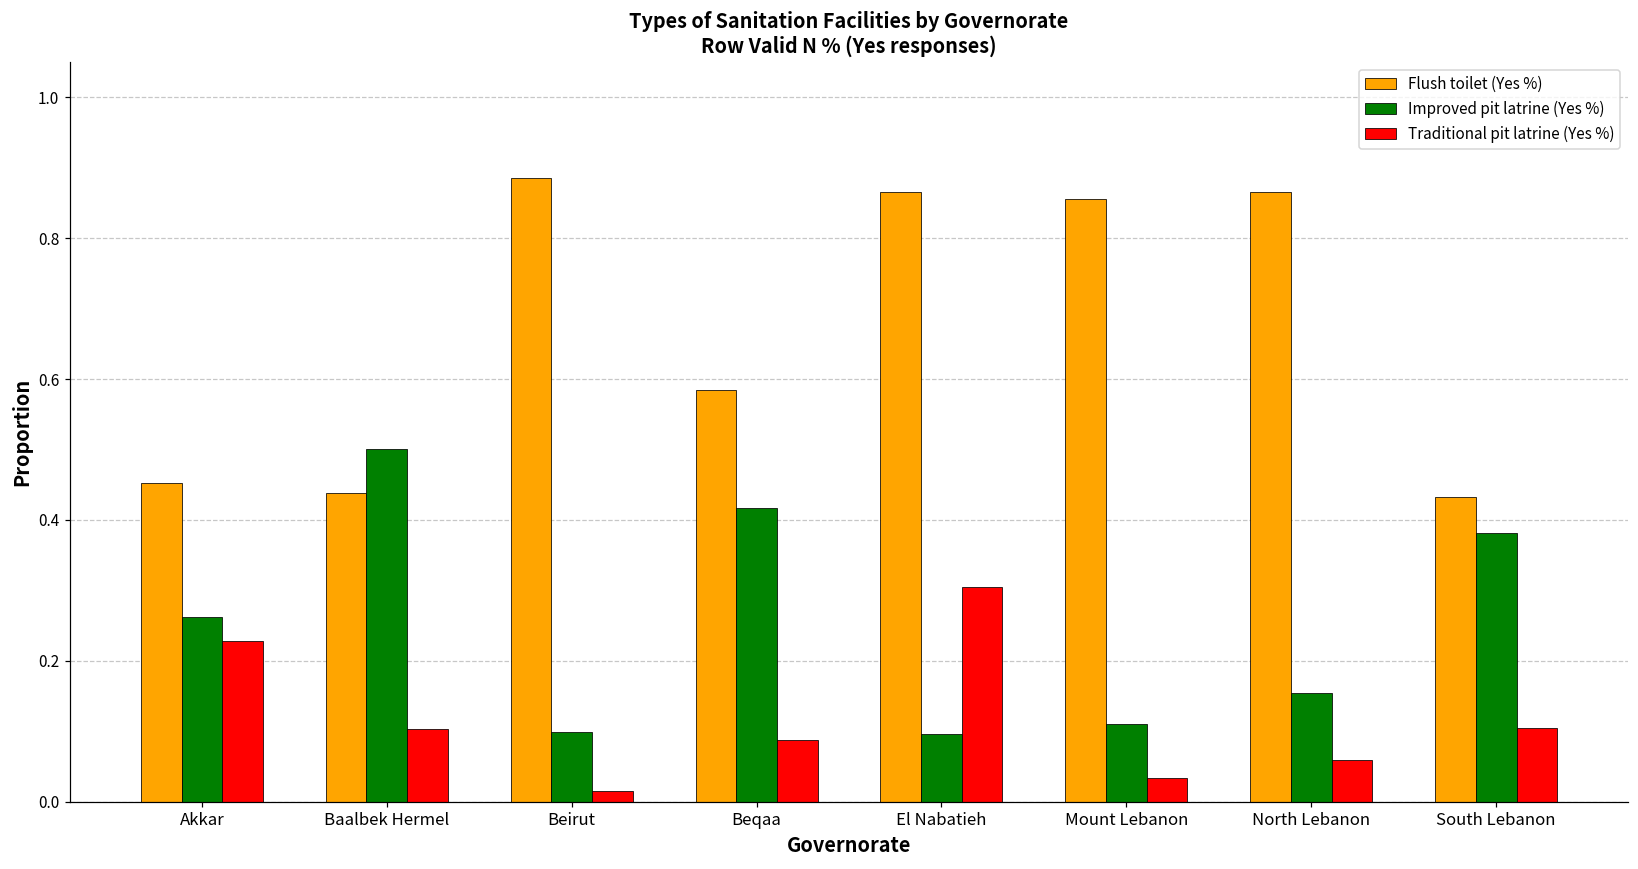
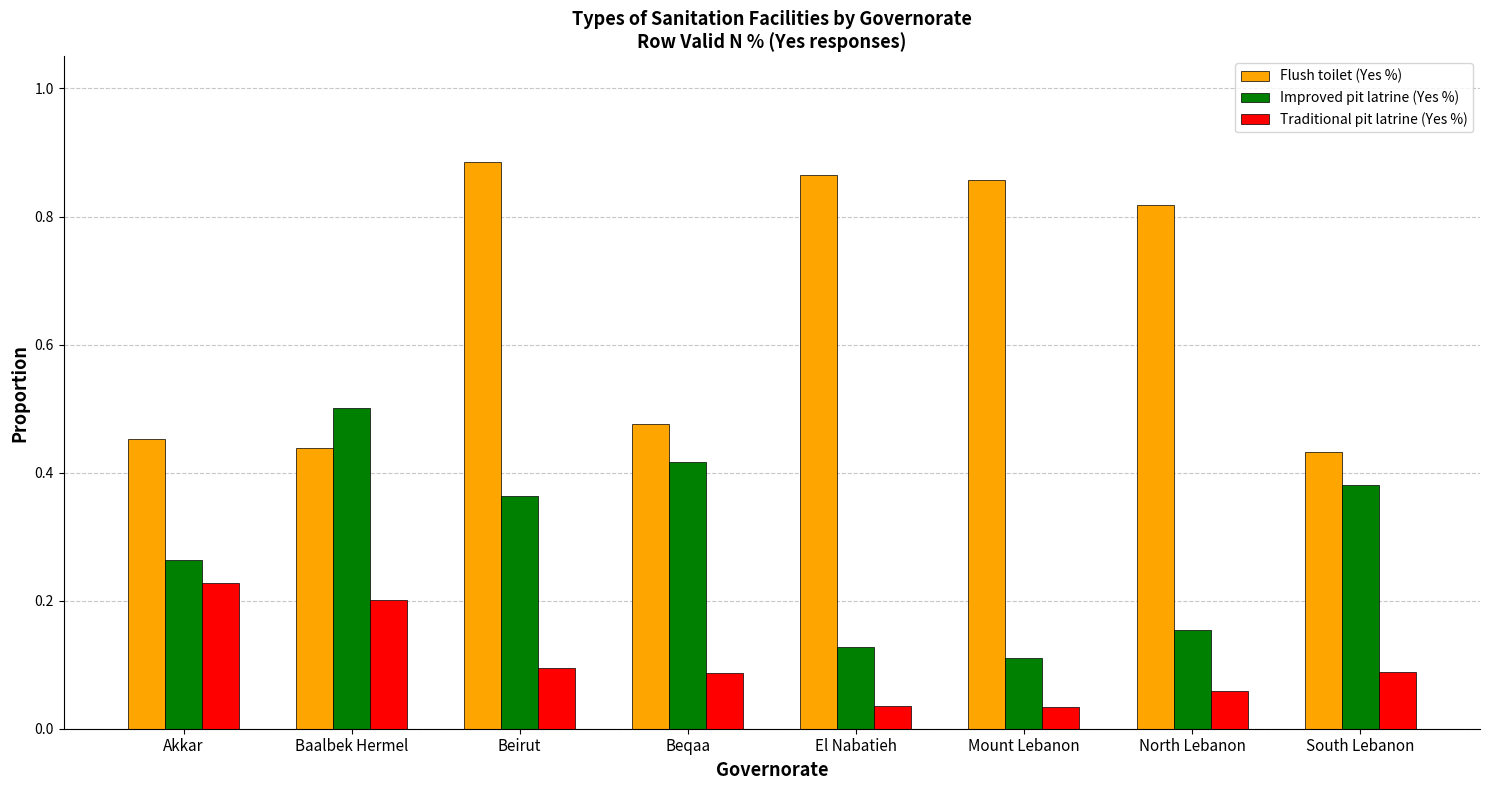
  {
    "Flush toilet (Yes %)": {
      "Akkar": 0.45,
      "Baalbek Hermel": 0.44,
      "Beirut": 0.89,
-     "Beqaa": 0.58,
+     "Beqaa": 0.48,
      "El Nabatieh": 0.87,
      "Mount Lebanon": 0.86,
-     "North Lebanon": 0.87,
+     "North Lebanon": 0.82,
      "South Lebanon": 0.43
    },
    "Improved pit latrine (Yes %)": {
      "Akkar": 0.26,
      "Baalbek Hermel": 0.50,
-     "Beirut": 0.10,
+     "Beirut": 0.36,
      "Beqaa": 0.42,
-     "El Nabatieh": 0.10,
+     "El Nabatieh": 0.13,
      "Mount Lebanon": 0.11,
      "North Lebanon": 0.15,
      "South Lebanon": 0.38
    },
    "Traditional pit latrine (Yes %)": {
      "Akkar": 0.23,
-     "Baalbek Hermel": 0.10,
-     "Beirut": 0.01,
+     "Baalbek Hermel": 0.20,
+     "Beirut": 0.10,
      "Beqaa": 0.09,
-     "El Nabatieh": 0.31,
+     "El Nabatieh": 0.03,
      "Mount Lebanon": 0.03,
      "North Lebanon": 0.06,
-     "South Lebanon": 0.10
+     "South Lebanon": 0.09
    }
  }
